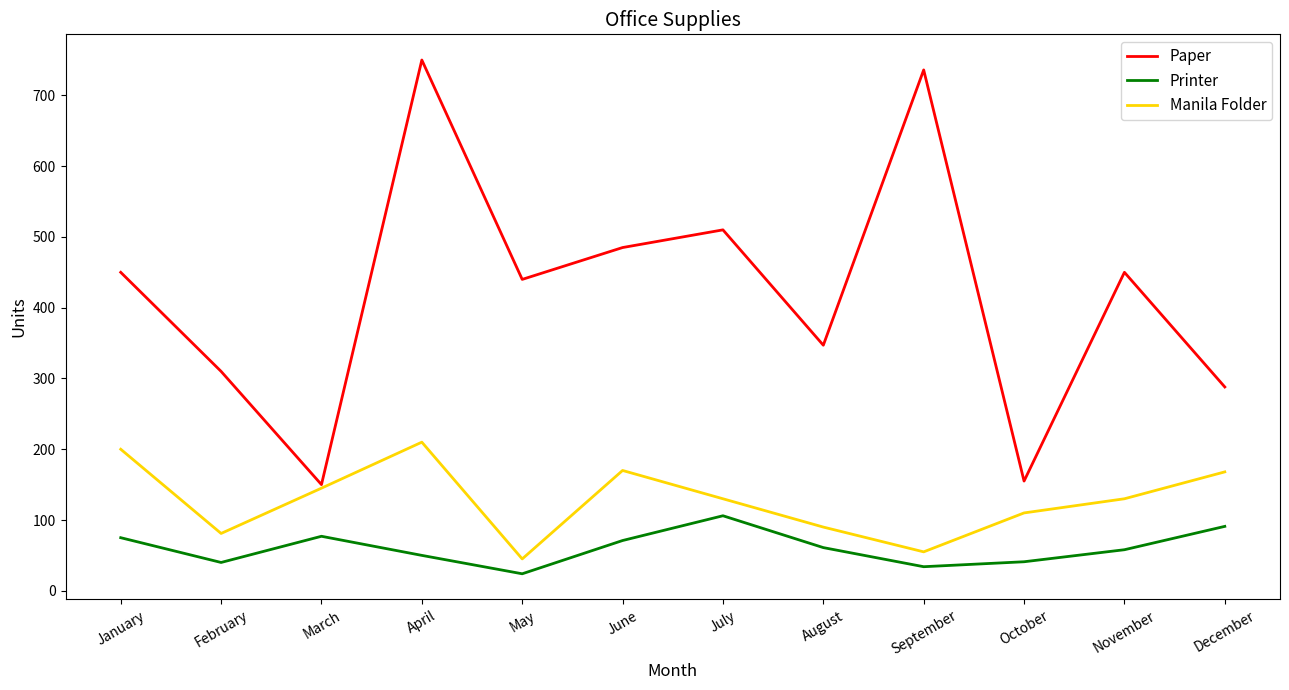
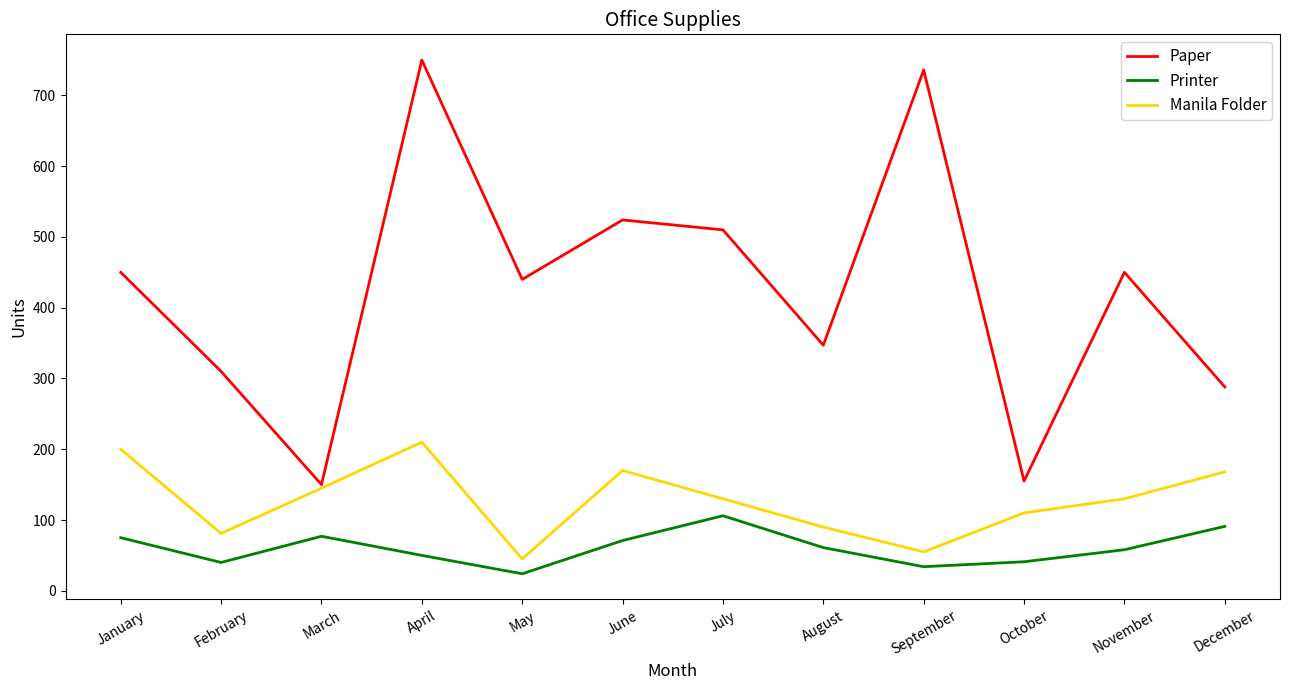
  {
    "Paper": {
      "January": 450,
      "February": 310,
      "March": 150,
      "April": 750,
      "May": 440,
-     "June": 490,
+     "June": 520,
      "July": 510,
      "August": 350,
      "September": 740,
      "October": 160,
      "November": 450,
      "December": 290
    },
    "Printer": {
      "January": 80,
      "February": 40,
      "March": 80,
      "April": 50,
      "May": 20,
      "June": 70,
      "July": 110,
      "August": 60,
      "September": 30,
      "October": 40,
      "November": 60,
      "December": 90
    },
    "Manila Folder": {
      "January": 200,
      "February": 80,
      "March": 150,
      "April": 210,
      "May": 50,
      "June": 170,
      "July": 130,
      "August": 90,
      "September": 60,
      "October": 110,
      "November": 130,
      "December": 170
    }
  }
